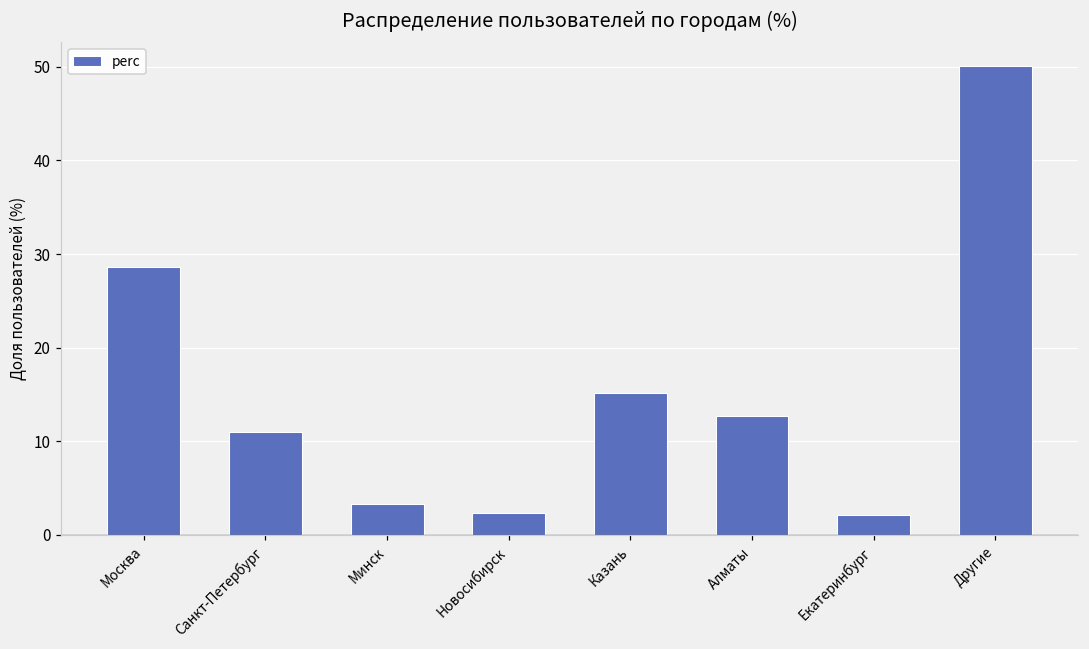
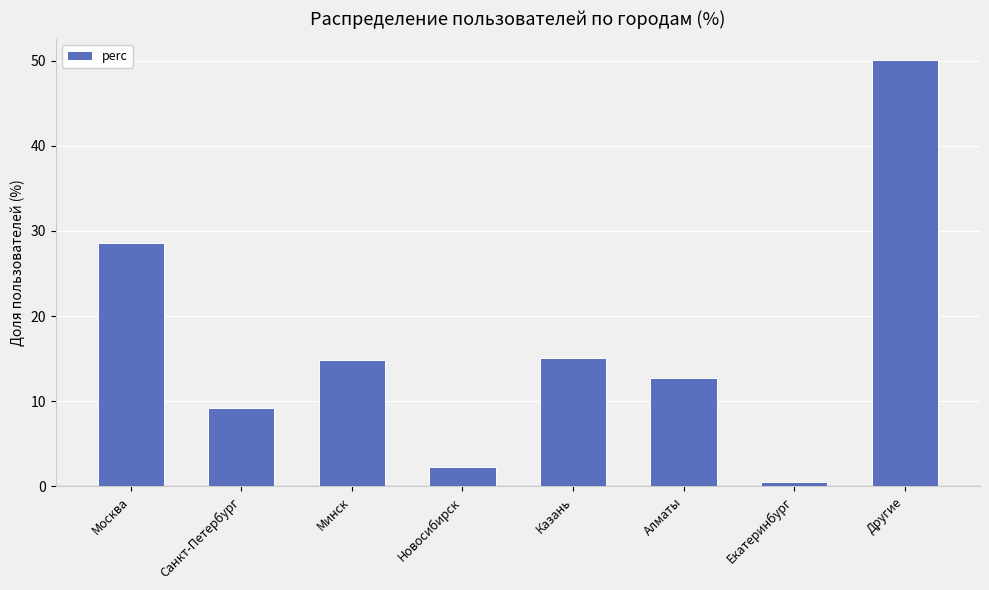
  {
    "Москва": 29,
-   "Санкт-Петербург": 11,
-   "Минск": 3,
+   "Санкт-Петербург": 9,
+   "Минск": 15,
    "Новосибирск": 2,
    "Казань": 15,
    "Алматы": 13,
-   "Екатеринбург": 2,
+   "Екатеринбург": 1,
    "Другие": 50
  }
